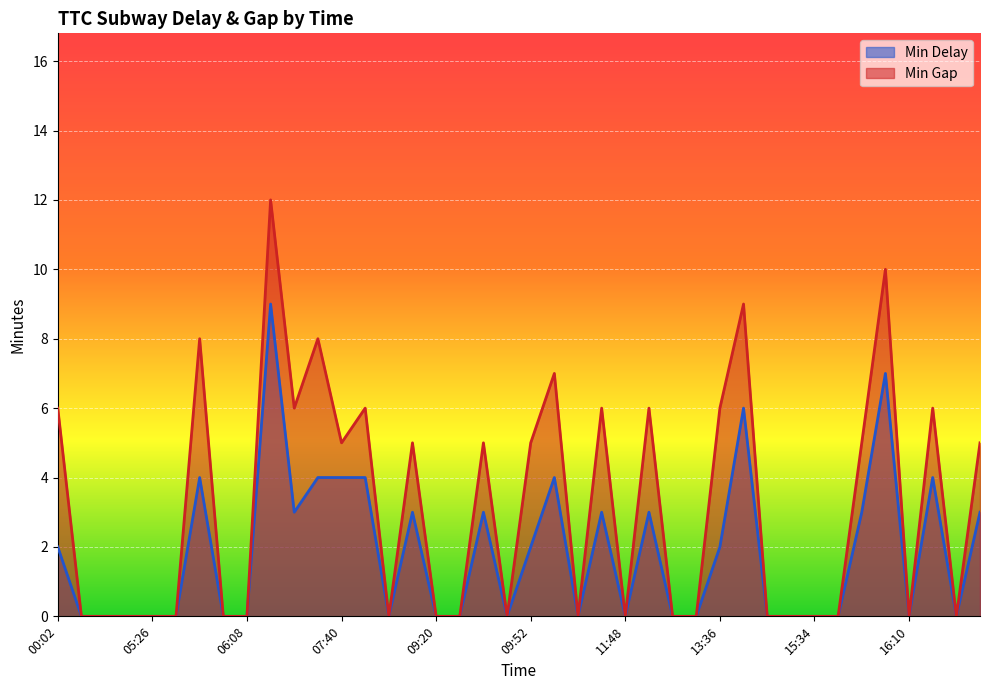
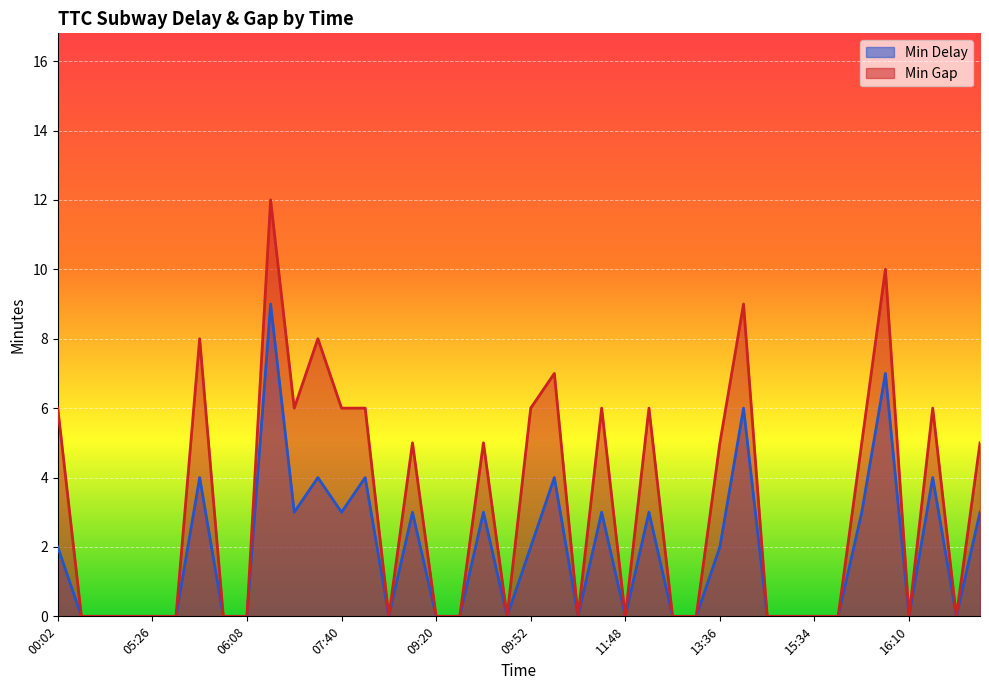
  {
    "Min Delay": {
      "00:02": 2,
-     "07:40": 4,
+     "07:40": 3,
      "09:52": 2,
      "13:36": 2
    },
    "Min Gap": {
      "00:02": 6,
-     "07:40": 5,
-     "09:52": 5,
-     "13:36": 6
+     "07:40": 6,
+     "09:52": 6,
+     "13:36": 5
    }
  }
